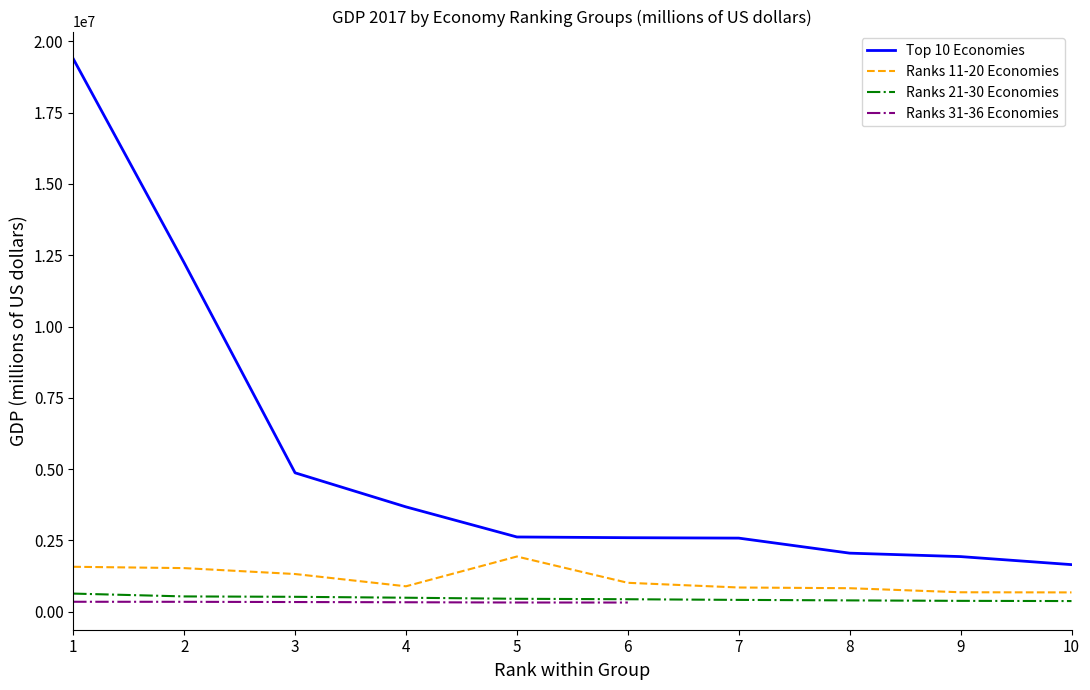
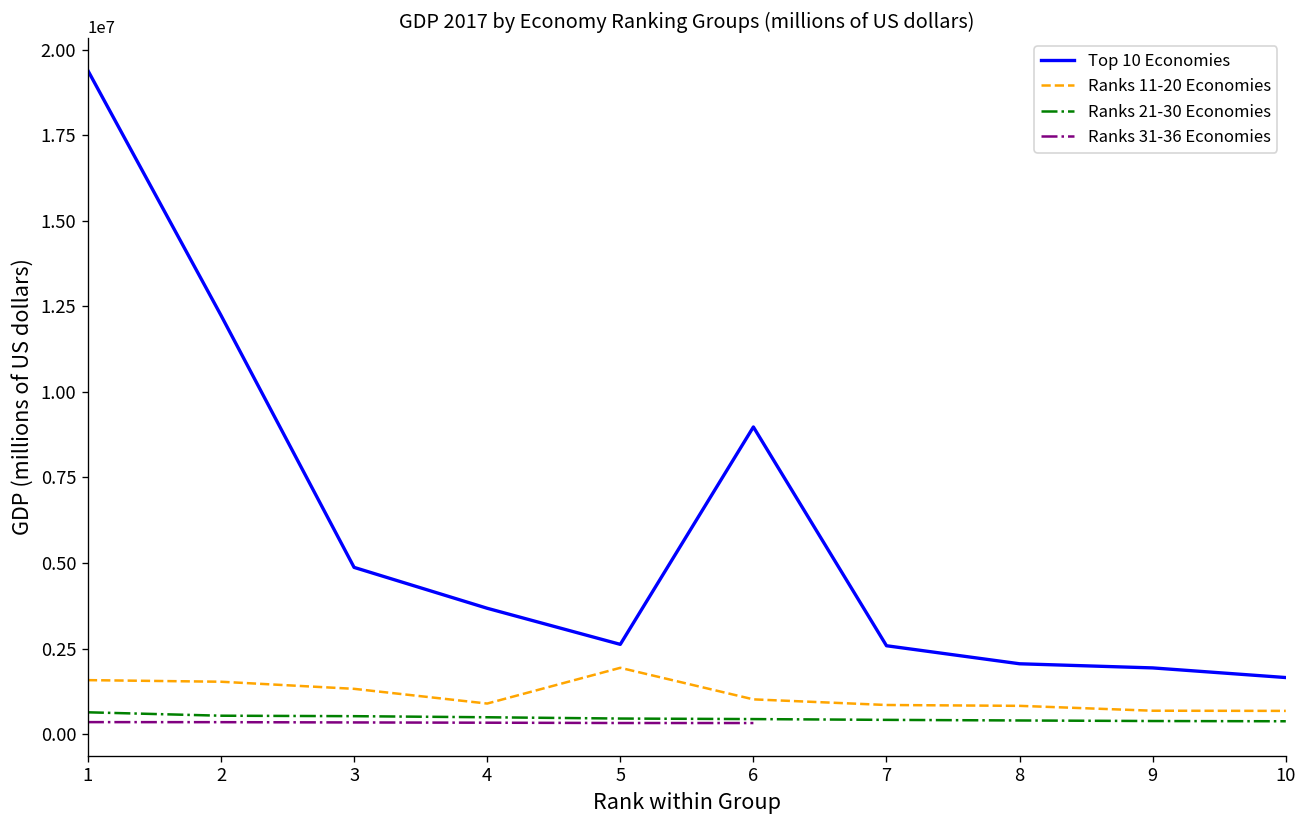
  {
    "Top 10 Economies": {
      "1": 19400000,
      "2": 12200000,
      "3": 4900000,
      "4": 3700000,
      "5": 2600000,
-     "6": 2600000,
+     "6": 9000000,
      "7": 2600000,
      "8": 2100000,
      "9": 1900000,
      "10": 1700000
    },
    "Ranks 11-20 Economies": {
      "1": 1600000,
      "2": 1500000,
      "3": 1300000,
      "4": 900000,
      "5": 1900000,
      "6": 1000000,
      "7": 900000,
      "8": 800000,
      "9": 700000,
      "10": 700000
    },
    "Ranks 21-30 Economies": {
      "1": 600000,
      "2": 500000,
      "3": 500000,
      "4": 500000,
      "5": 500000,
      "6": 400000,
      "7": 400000,
      "8": 400000,
      "9": 400000,
      "10": 400000
    },
    "Ranks 31-36 Economies": {
      "1": 400000,
      "2": 300000,
      "3": 300000,
      "4": 300000,
      "5": 300000,
      "6": 300000
    }
  }
